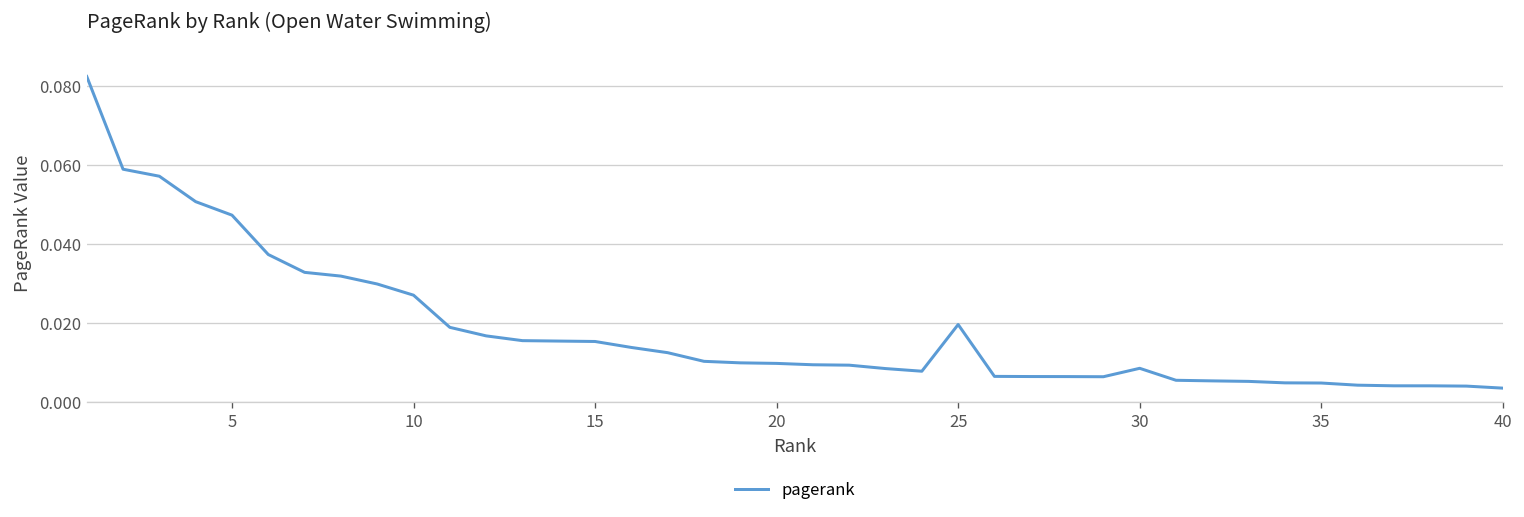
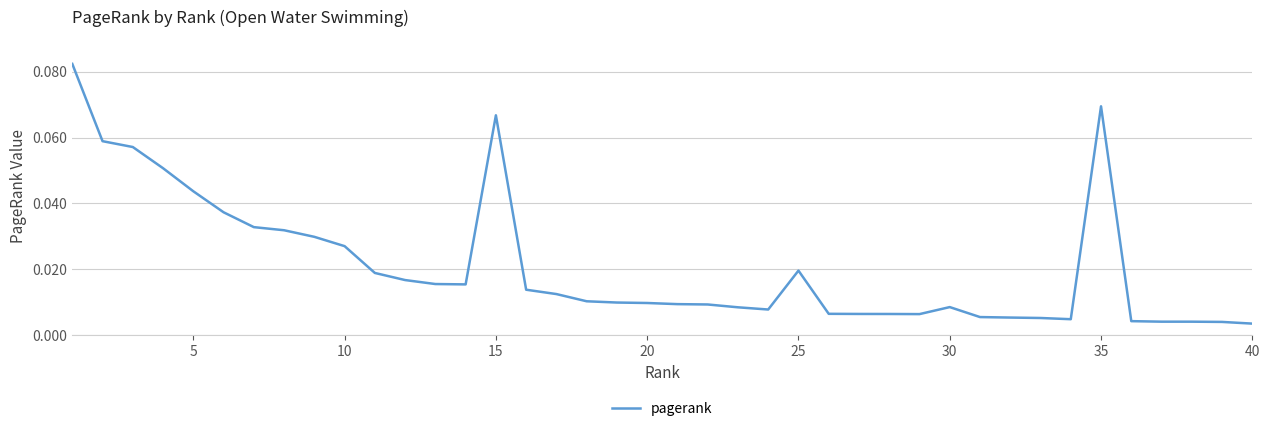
  {
-   "5": 0.047,
+   "5": 0.044,
    "10": 0.027,
-   "15": 0.015,
+   "15": 0.067,
    "20": 0.010,
    "25": 0.020,
    "30": 0.009,
-   "35": 0.005,
+   "35": 0.069,
    "40": 0.004
  }
